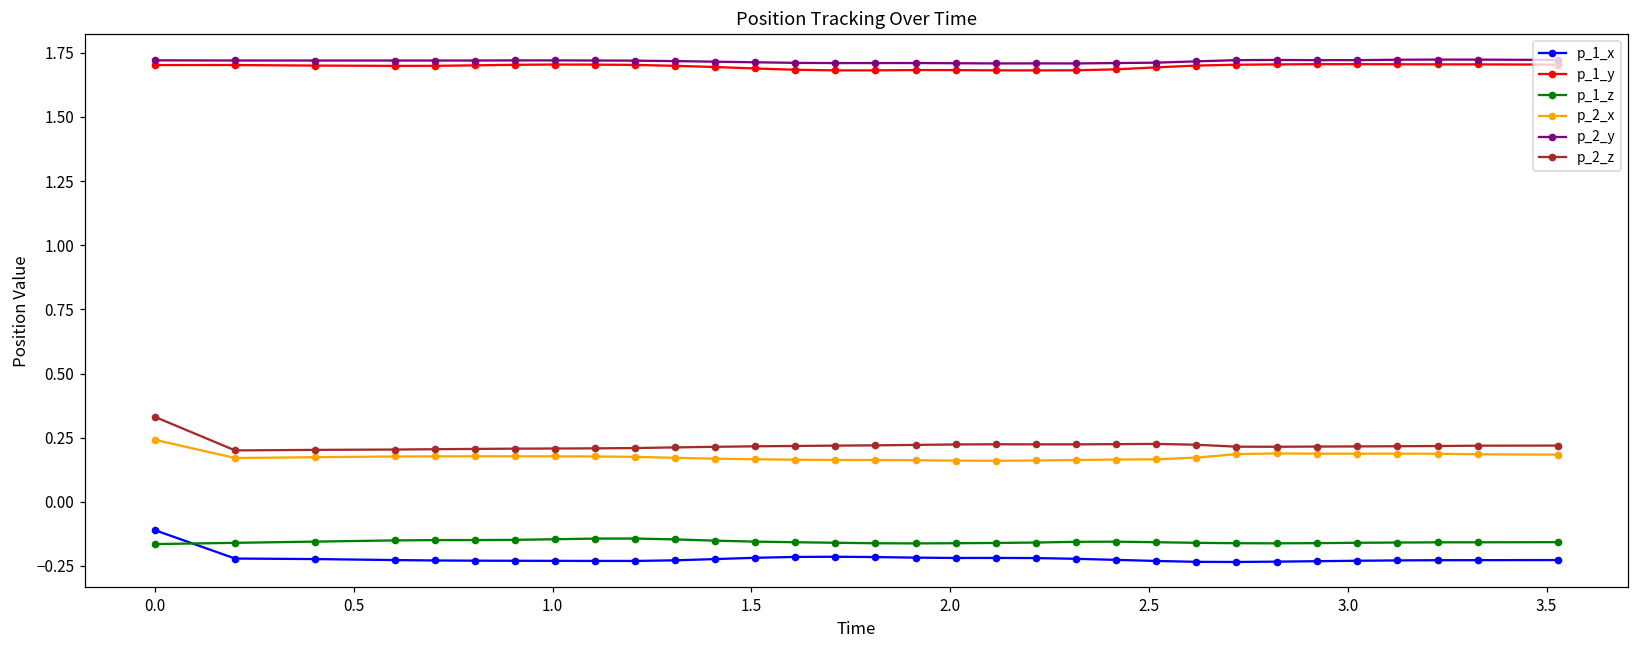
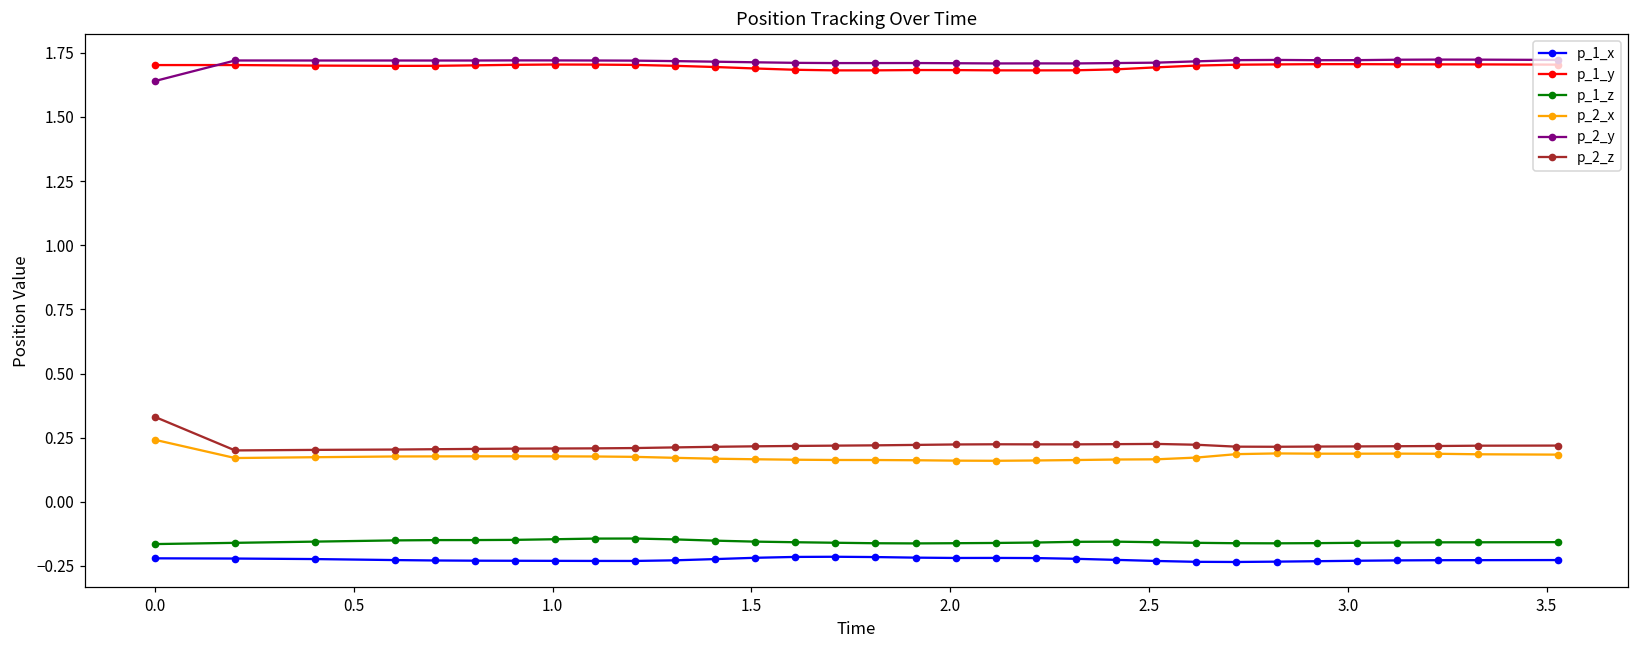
  {
    "p_1_x": {
-     "0.0": -0.11
+     "0.0": -0.22
    },
    "p_1_y": {
      "0.0": 1.70
    },
    "p_1_z": {
      "0.0": -0.16
    },
    "p_2_x": {
      "0.0": 0.24
    },
    "p_2_y": {
-     "0.0": 1.72
+     "0.0": 1.64
    },
    "p_2_z": {
      "0.0": 0.33
    }
  }
